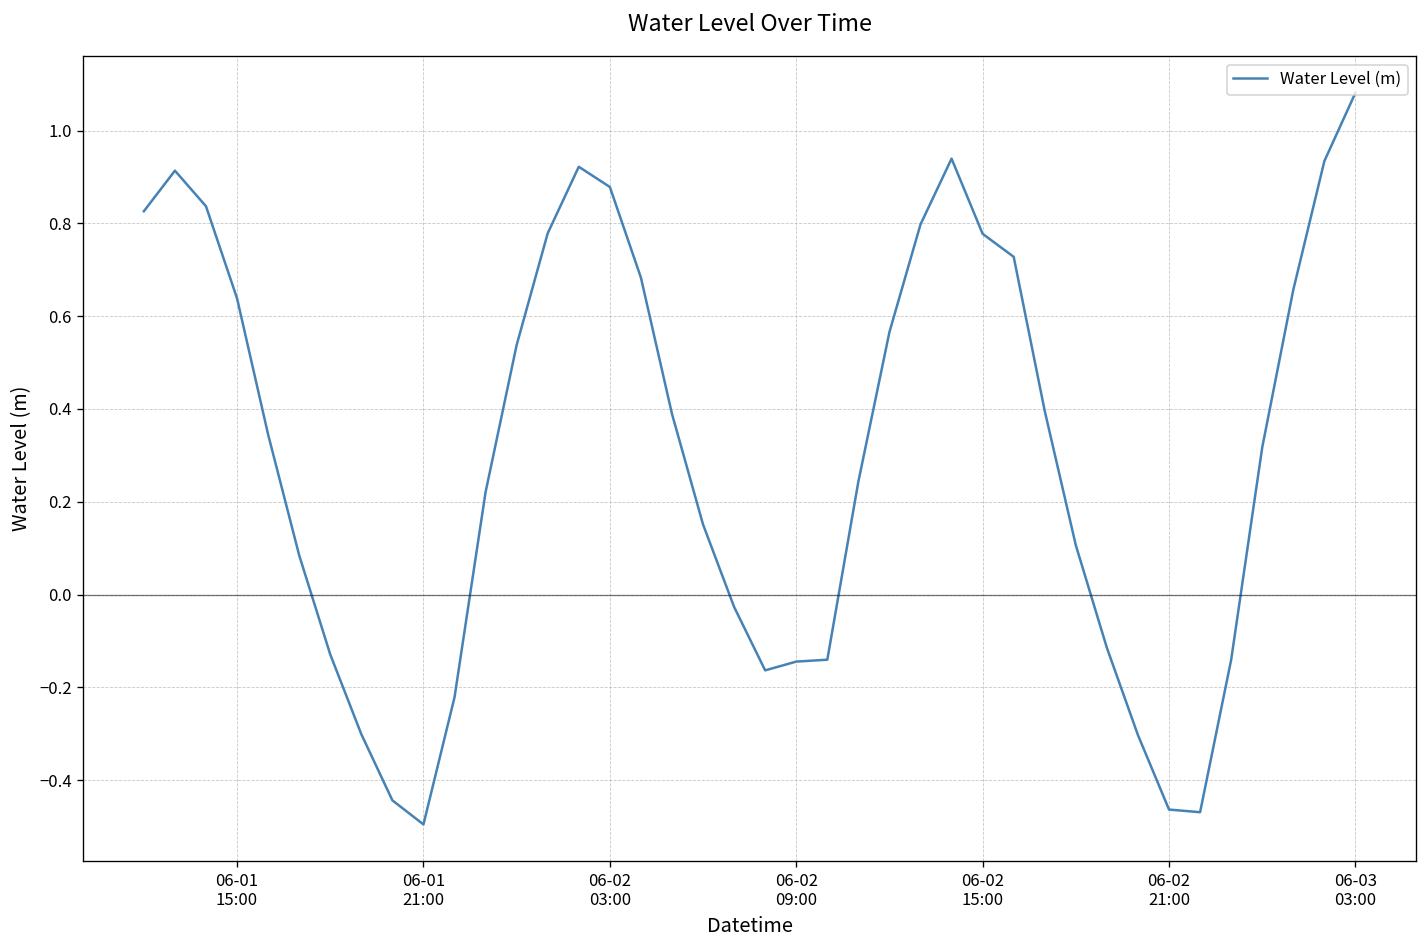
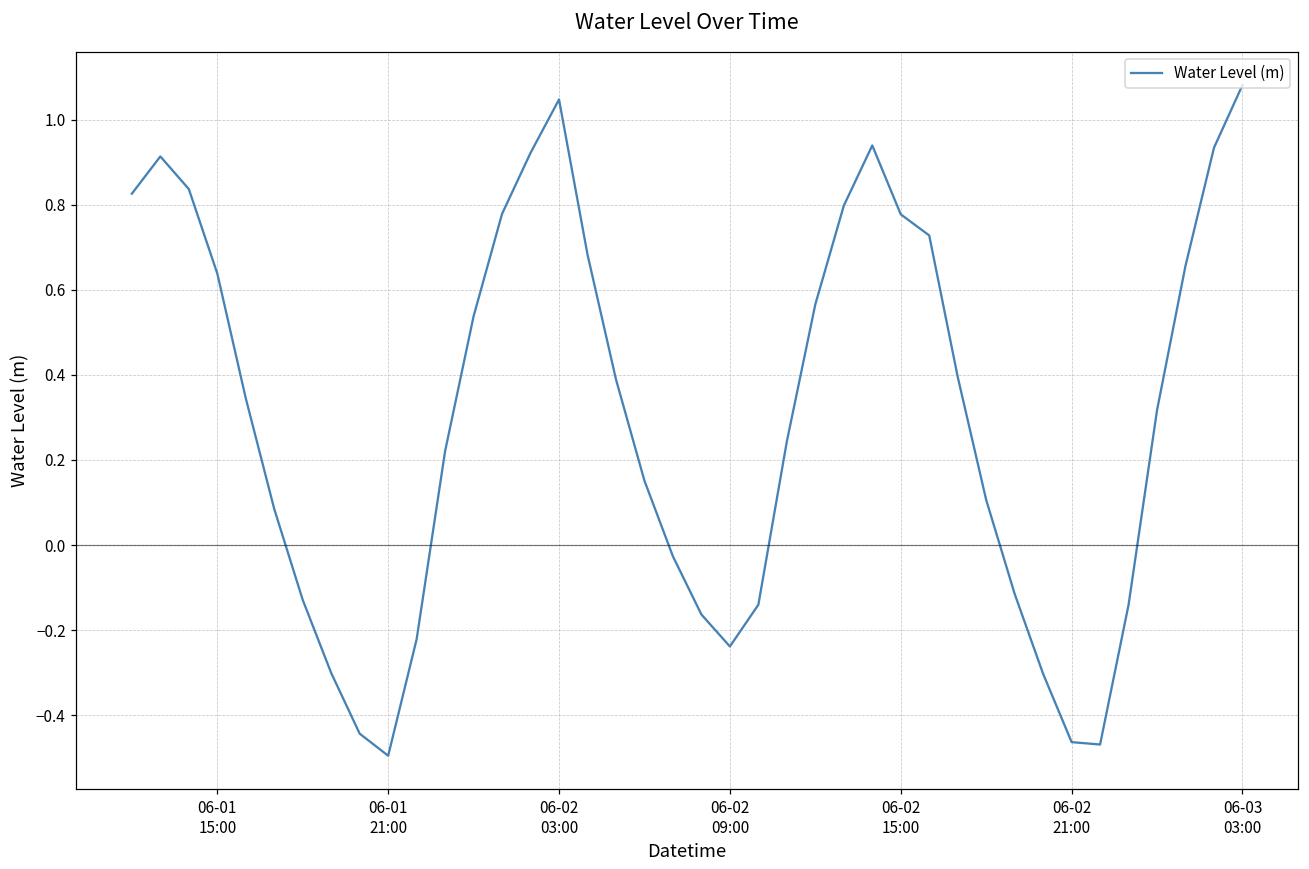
  {
    "06-01 15:00": 0.64,
    "06-01 21:00": -0.50,
-   "06-02 03:00": 0.88,
-   "06-02 09:00": -0.14,
+   "06-02 03:00": 1.05,
+   "06-02 09:00": -0.24,
    "06-02 15:00": 0.78,
    "06-02 21:00": -0.46
  }
